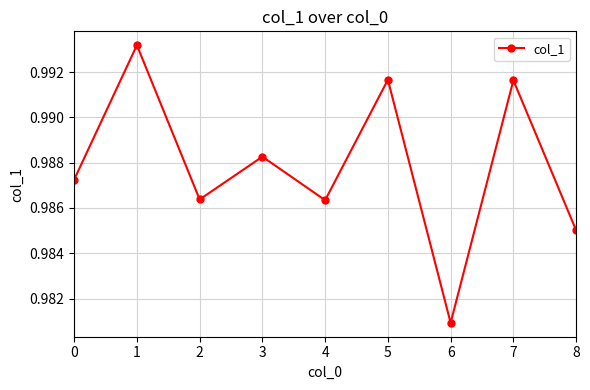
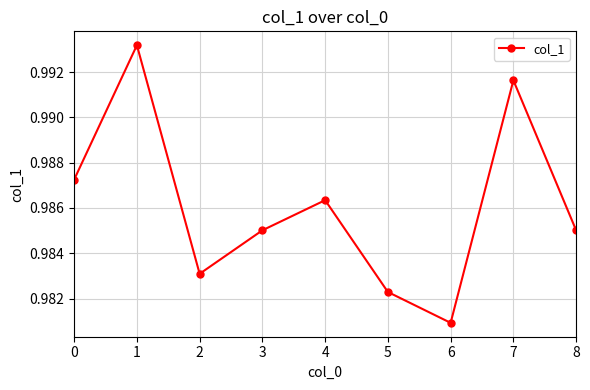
  {
    "0": 0.9873,
    "1": 0.9932,
-   "2": 0.9864,
-   "3": 0.9883,
+   "2": 0.9831,
+   "3": 0.9850,
    "4": 0.9863,
-   "5": 0.9917,
+   "5": 0.9823,
    "6": 0.9809,
    "7": 0.9916,
    "8": 0.9850
  }
